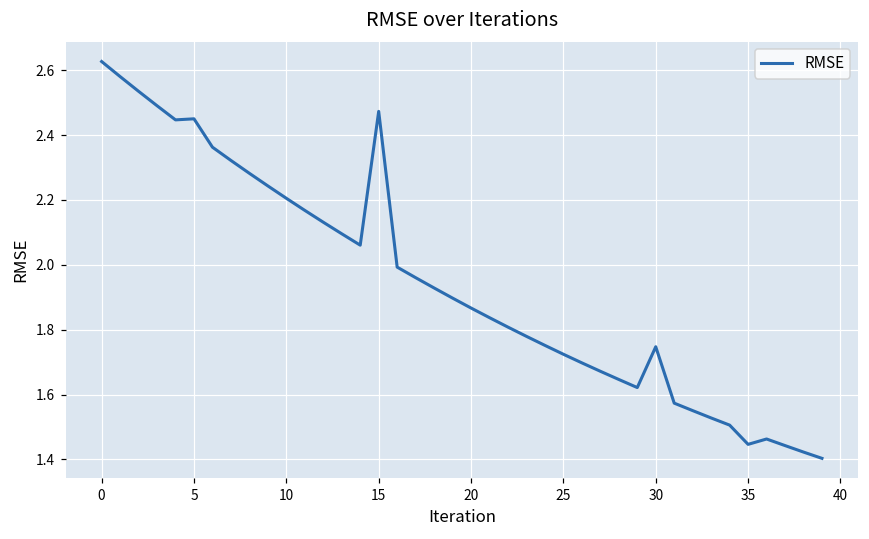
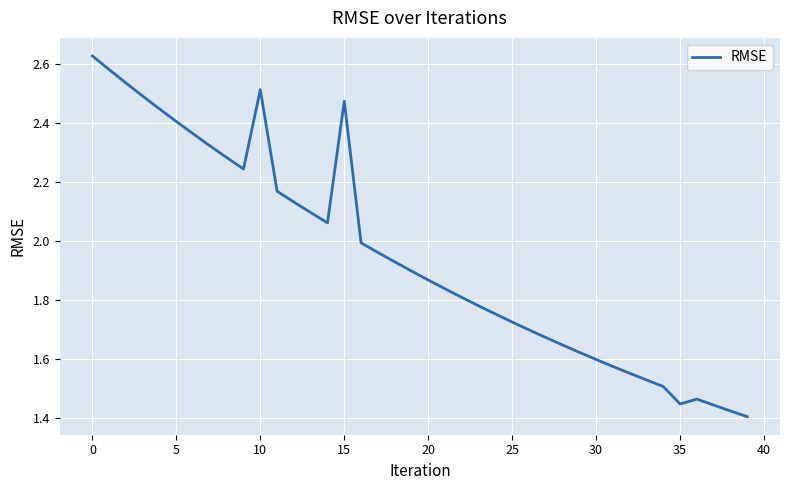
  {
    "0": 2.63,
-   "5": 2.45,
-   "10": 2.20,
+   "5": 2.40,
+   "10": 2.51,
    "15": 2.47,
    "20": 1.87,
    "25": 1.72,
-   "30": 1.75,
+   "30": 1.60,
    "35": 1.45
  }
